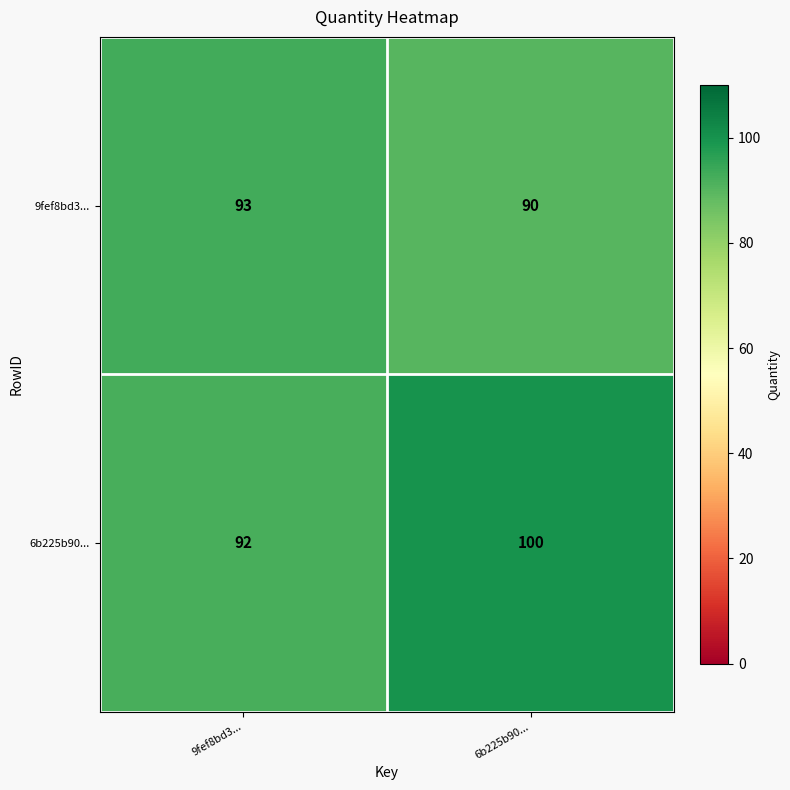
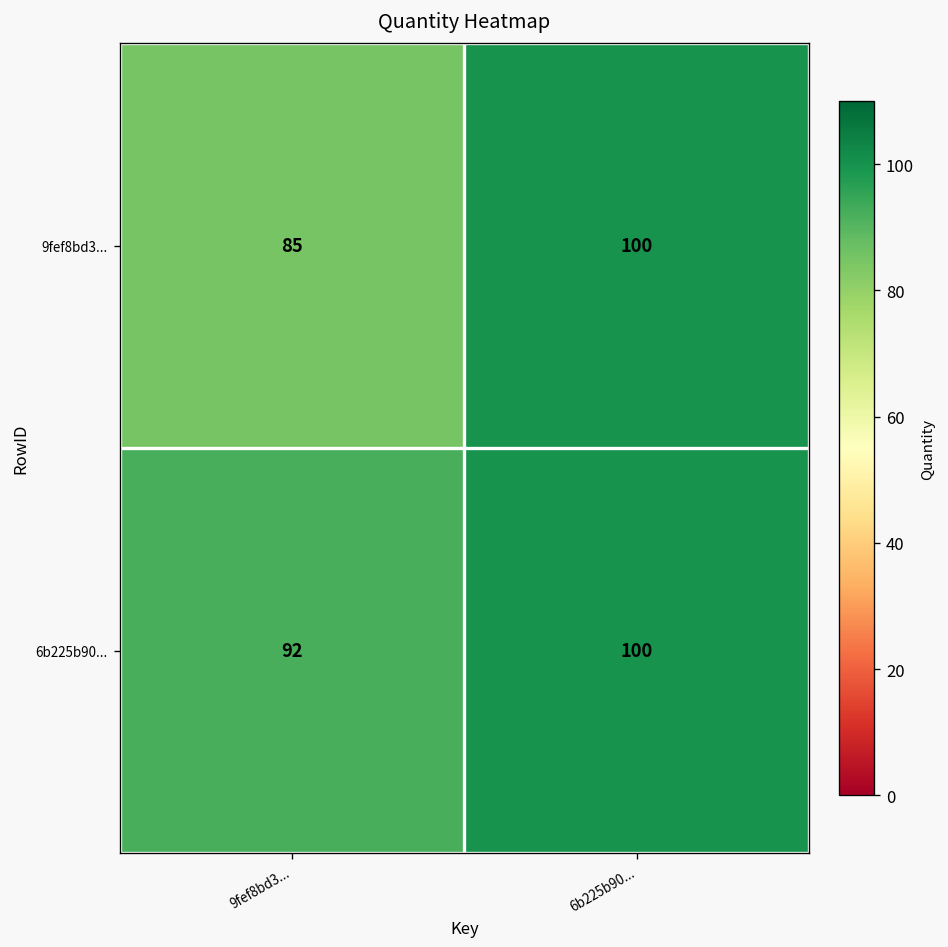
  {
    "9fef8bd3...": {
-     "9fef8bd3...": 93,
-     "6b225b90...": 90
+     "9fef8bd3...": 85,
+     "6b225b90...": 100
    },
    "6b225b90...": {
      "9fef8bd3...": 92,
      "6b225b90...": 100
    }
  }
